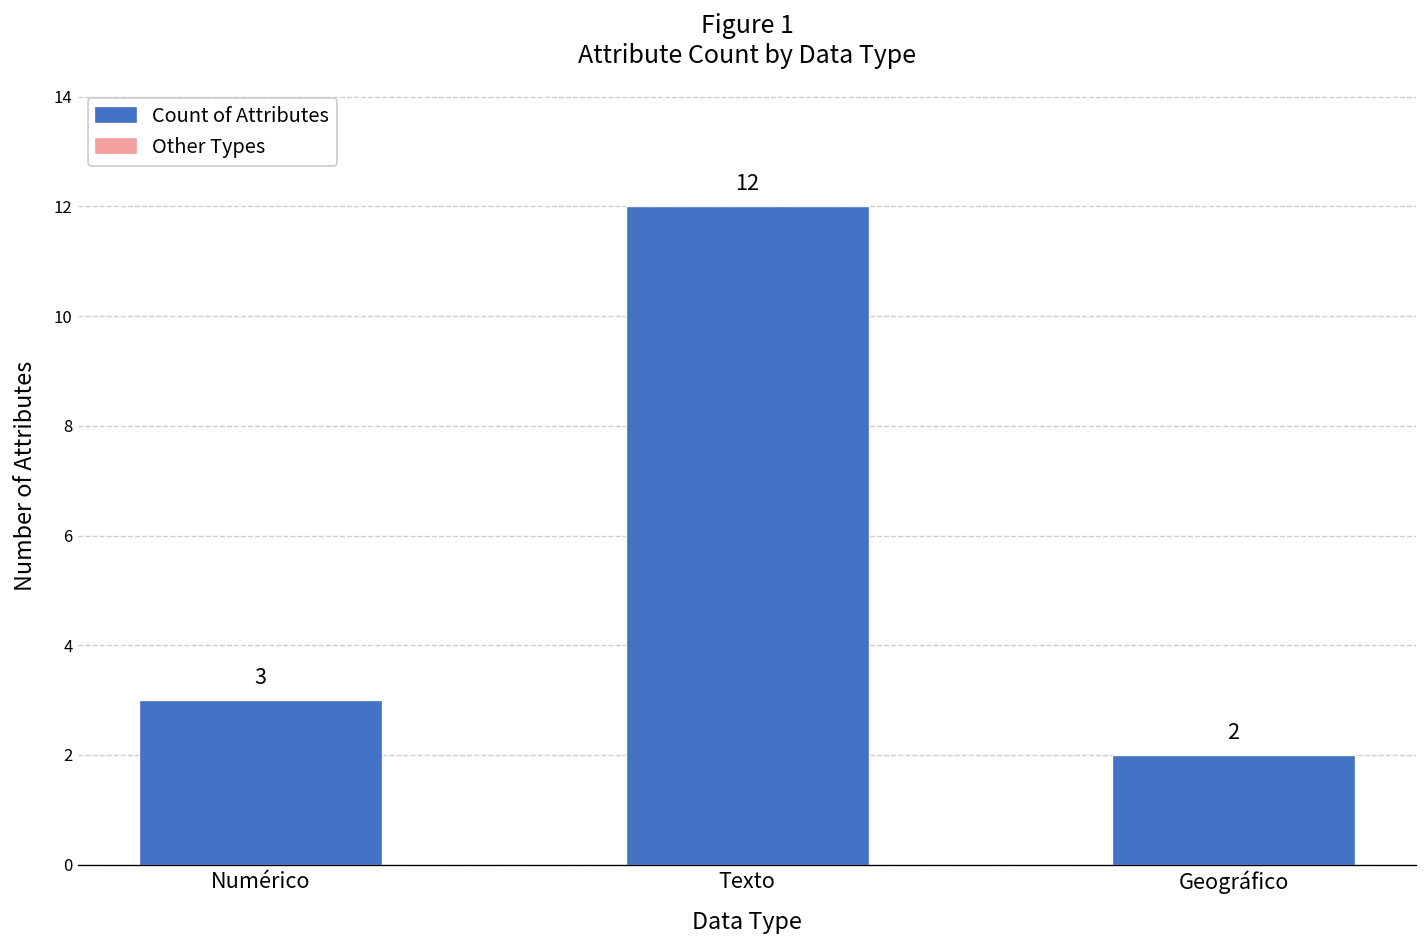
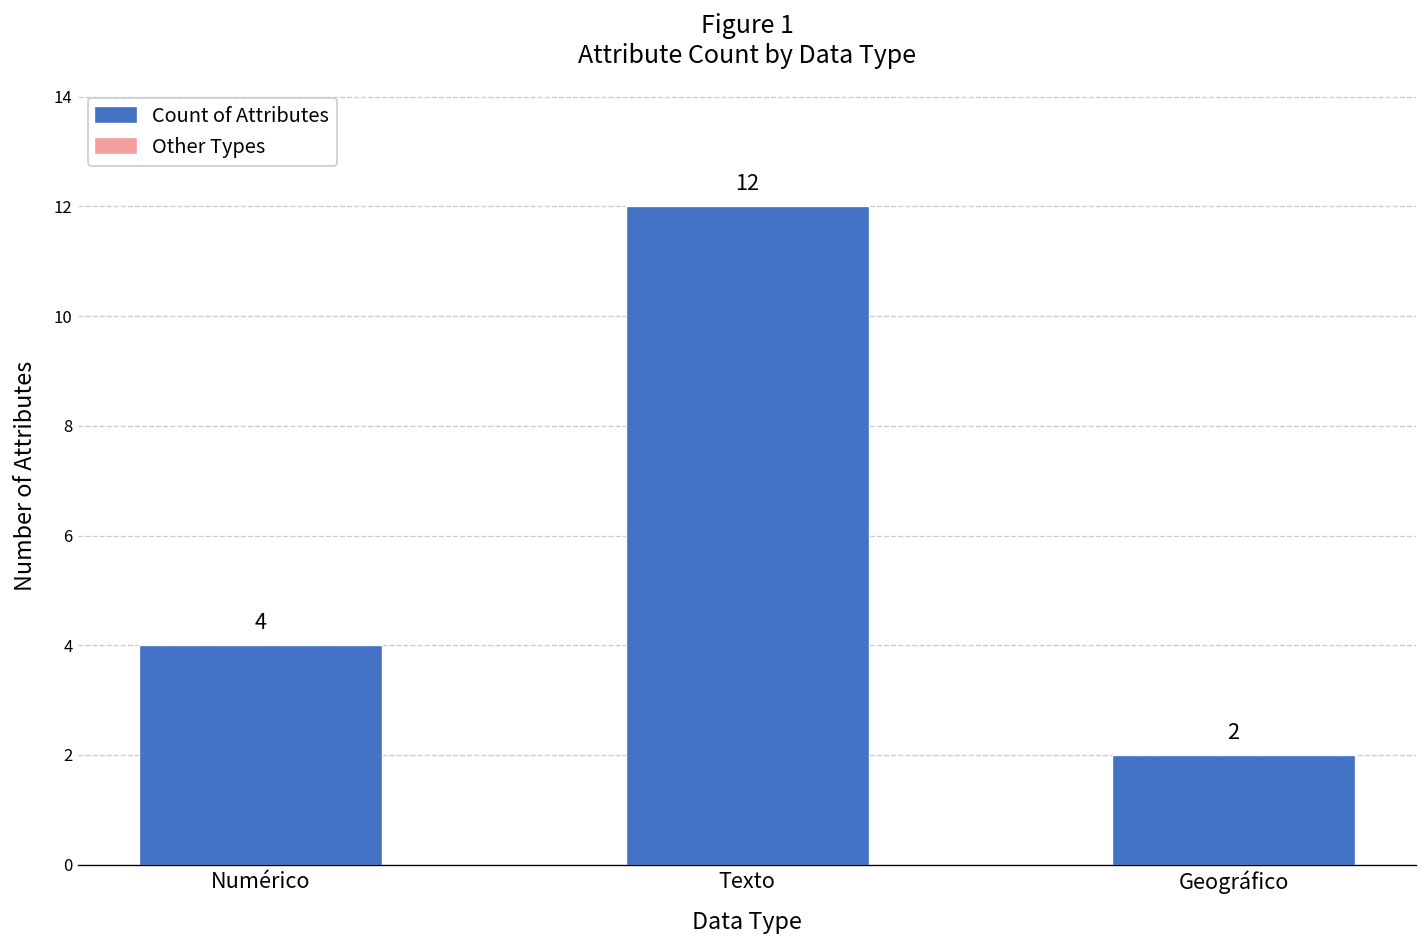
  {
-   "Numérico": 3,
+   "Numérico": 4,
    "Texto": 12,
    "Geográfico": 2
  }
